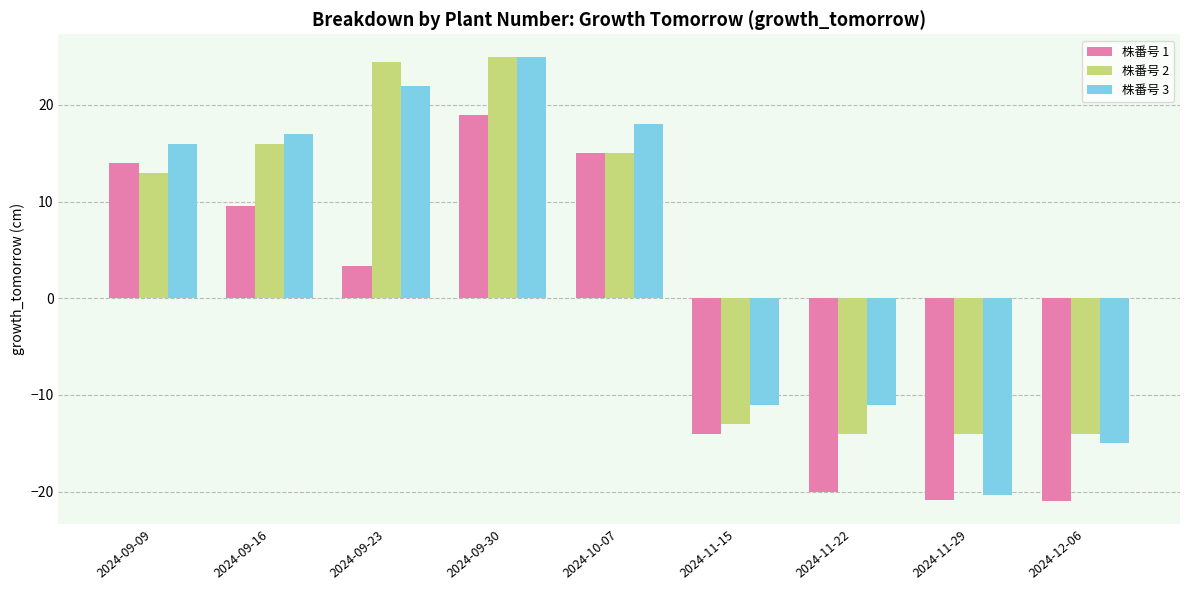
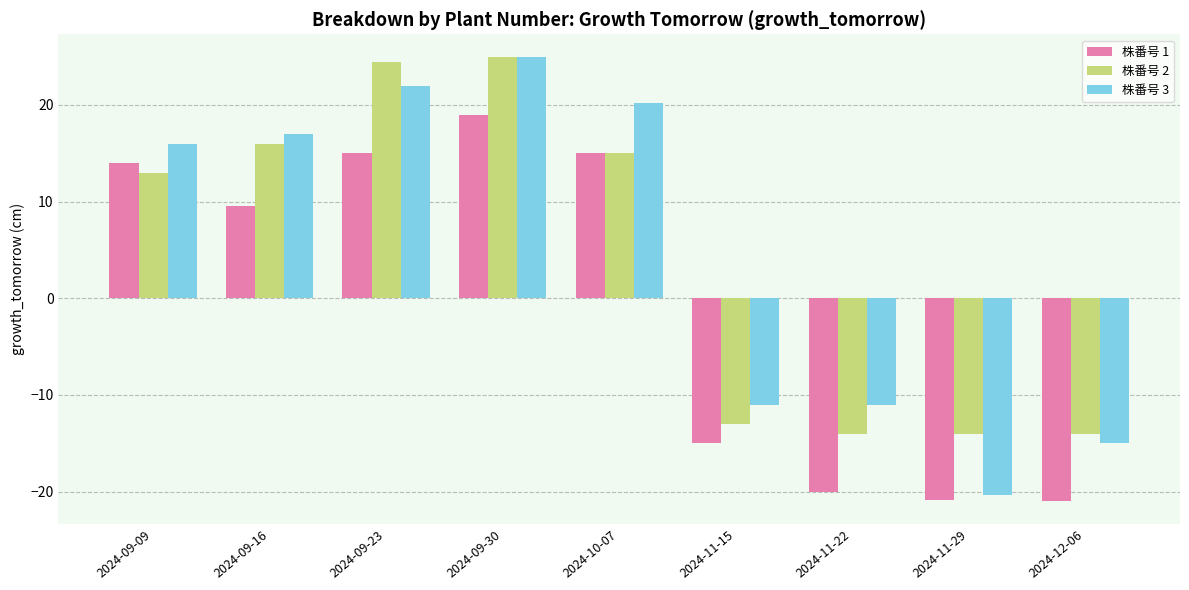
  {
    "株番号 1": {
      "2024-09-09": 14,
      "2024-09-16": 10,
-     "2024-09-23": 3,
+     "2024-09-23": 15,
      "2024-09-30": 19,
      "2024-10-07": 15,
-     "2024-11-15": -14,
+     "2024-11-15": -15,
      "2024-11-22": -20,
      "2024-11-29": -21,
      "2024-12-06": -21
    },
    "株番号 2": {
      "2024-09-09": 13,
      "2024-09-16": 16,
      "2024-09-23": 24,
      "2024-09-30": 25,
      "2024-10-07": 15,
      "2024-11-15": -13,
      "2024-11-22": -14,
      "2024-11-29": -14,
      "2024-12-06": -14
    },
    "株番号 3": {
      "2024-09-09": 16,
      "2024-09-16": 17,
      "2024-09-23": 22,
      "2024-09-30": 25,
-     "2024-10-07": 18,
+     "2024-10-07": 20,
      "2024-11-15": -11,
      "2024-11-22": -11,
      "2024-11-29": -20,
      "2024-12-06": -15
    }
  }
